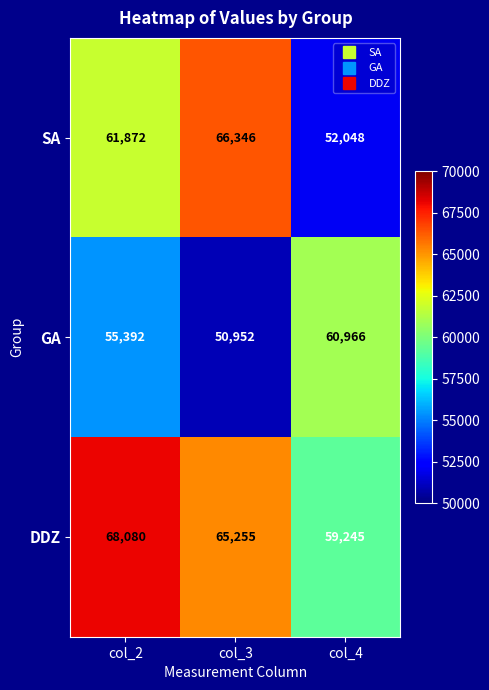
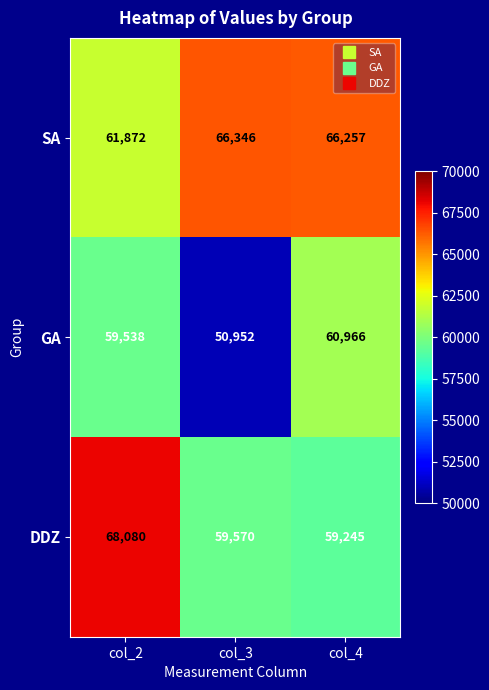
  {
    "SA": {
      "col_2": "61,872",
      "col_3": "66,346",
-     "col_4": "52,048"
+     "col_4": "66,257"
    },
    "GA": {
-     "col_2": "55,392",
+     "col_2": "59,538",
      "col_3": "50,952",
      "col_4": "60,966"
    },
    "DDZ": {
      "col_2": "68,080",
-     "col_3": "65,255",
+     "col_3": "59,570",
      "col_4": "59,245"
    }
  }
